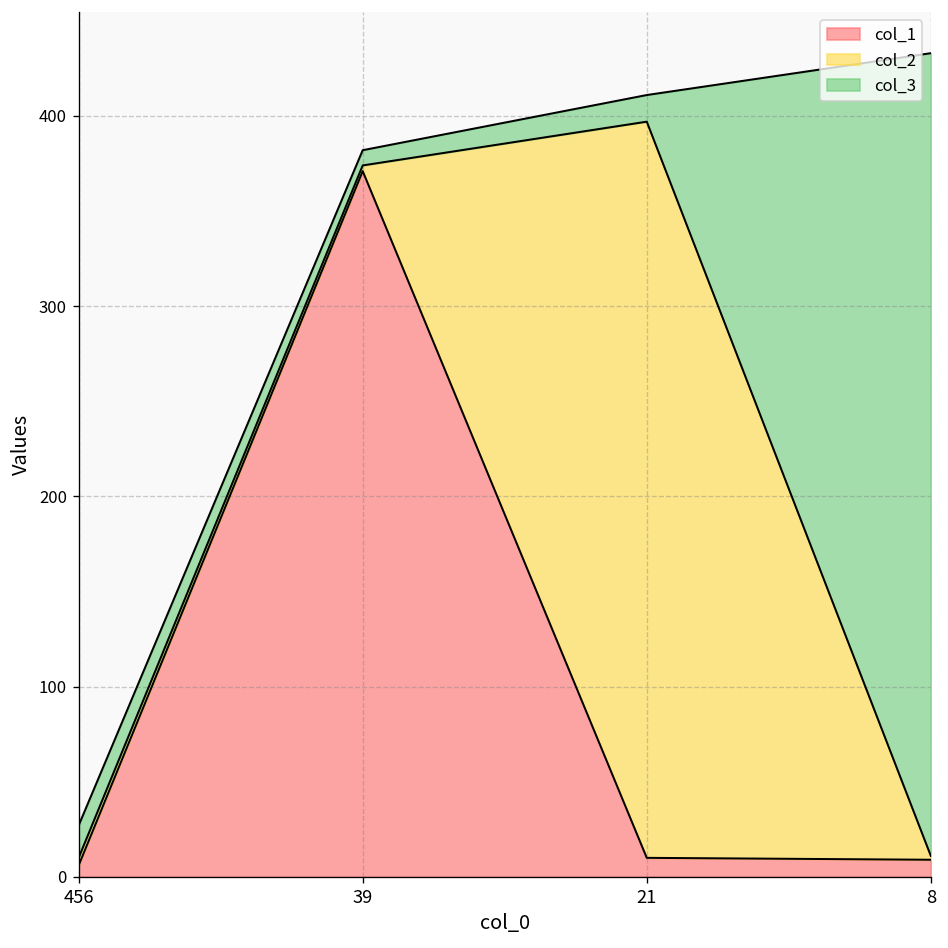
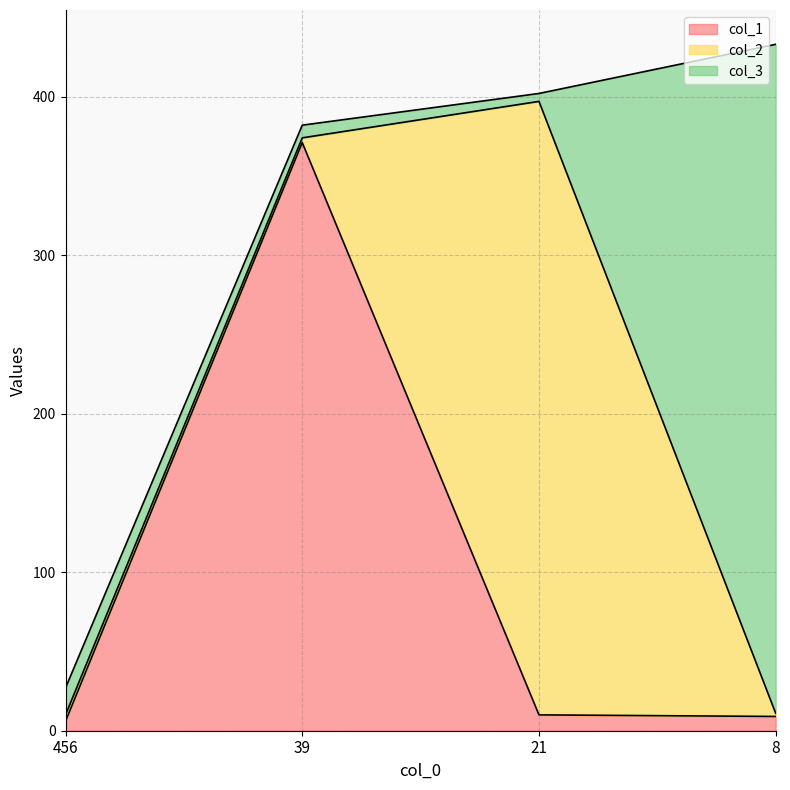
  {
    "col_2": {
      "456": 4,
      "39": 3,
      "21": 387,
      "8": 2
    },
    "col_3": {
      "456": 17,
      "39": 8,
-     "21": 14,
+     "21": 5,
      "8": 422
    }
  }
